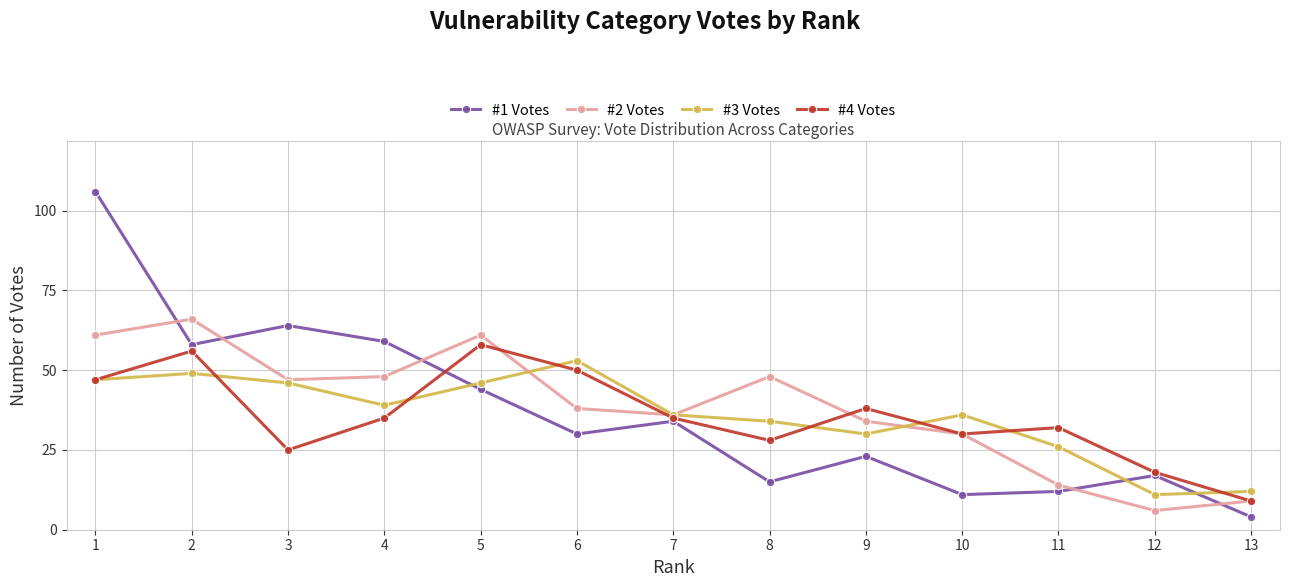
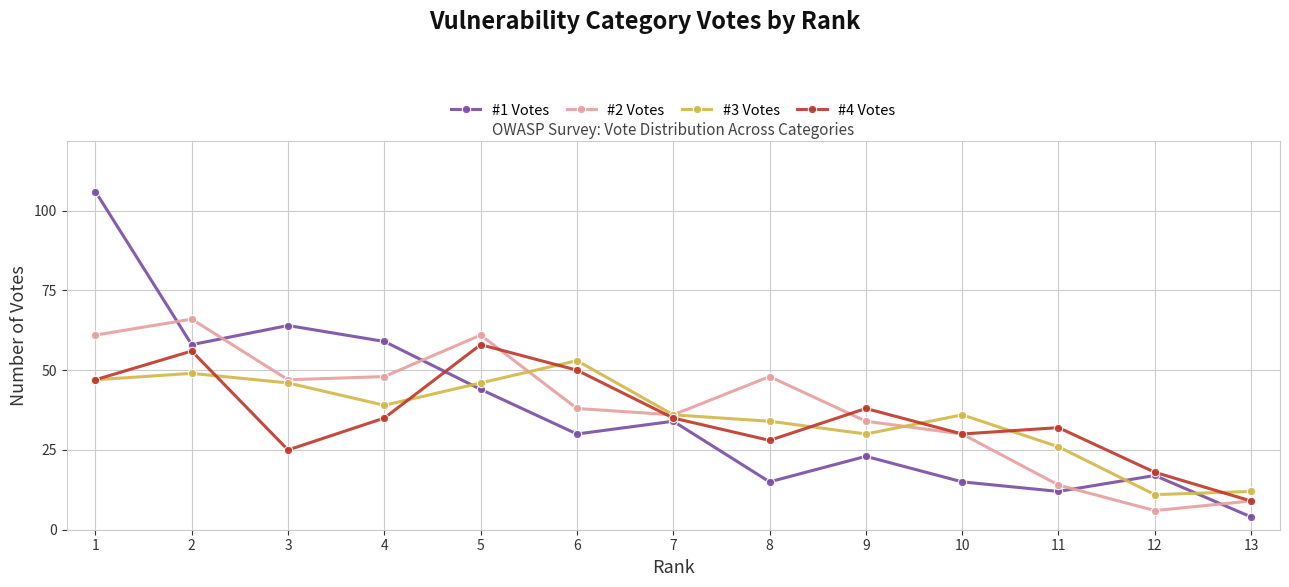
  {
    "#1 Votes": {
      "1": 106,
      "2": 58,
      "3": 64,
      "4": 59,
      "5": 44,
      "6": 30,
      "7": 34,
      "8": 15,
      "9": 23,
-     "10": 11,
+     "10": 15,
      "11": 12,
      "12": 17,
      "13": 4
    },
    "#2 Votes": {
      "1": 61,
      "2": 66,
      "3": 47,
      "4": 48,
      "5": 61,
      "6": 38,
      "8": 48,
      "9": 34,
      "11": 14,
      "12": 6
    },
    "#3 Votes": {
      "2": 49,
      "3": 46,
      "4": 39,
      "5": 46,
      "6": 53,
      "8": 34,
      "9": 30,
      "10": 36,
      "11": 26,
      "12": 11,
      "13": 12
    },
    "#4 Votes": {
      "2": 56,
      "3": 25,
      "4": 35,
      "5": 58,
      "6": 50,
      "7": 35,
      "8": 28,
      "9": 38,
      "11": 32,
      "12": 18
    }
  }
